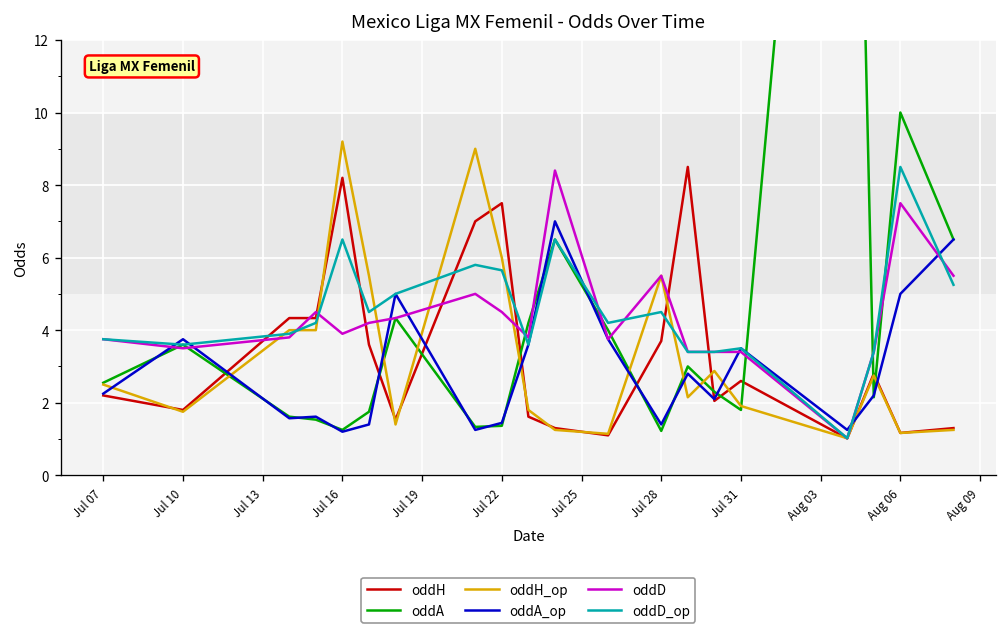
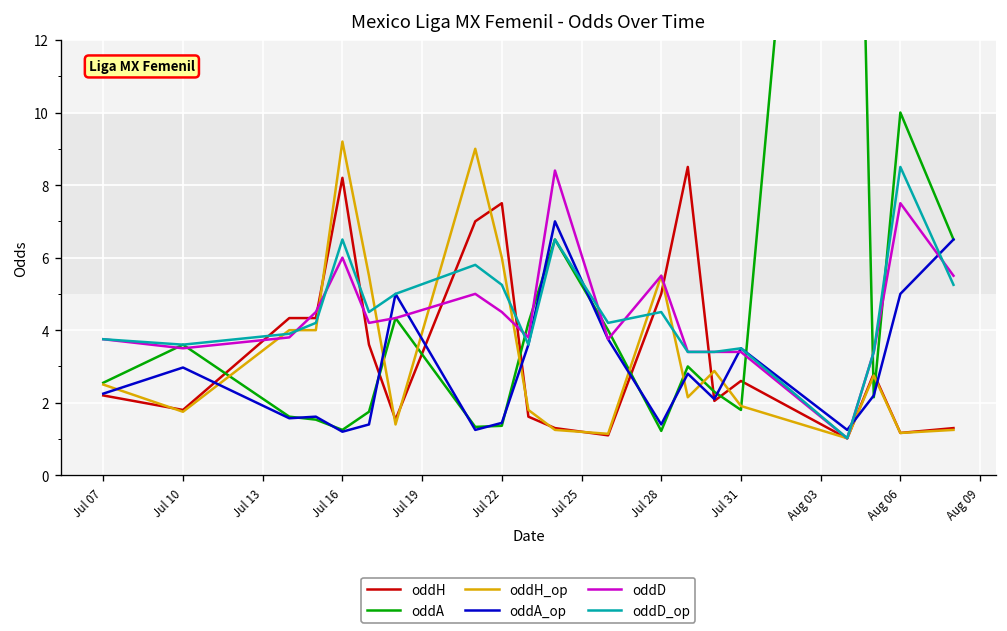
  {
    "oddH": {
      "Jul 16": 8.2,
      "Jul 22": 7.5,
-     "Jul 28": 3.7,
+     "Jul 28": 5.0,
      "Jul 31": 2.6
    },
    "oddA": {
      "Jul 28": 1.2,
      "Jul 31": 1.8,
      "Aug 06": 10.0
    },
    "oddH_op": {
      "Jul 16": 9.2,
      "Jul 22": 6.0,
      "Jul 31": 1.9
    },
    "oddA_op": {
-     "Jul 10": 3.8,
+     "Jul 10": 3.0,
      "Jul 28": 1.4,
      "Aug 06": 5.0
    },
    "oddD": {
      "Jul 10": 3.5,
-     "Jul 16": 3.9,
+     "Jul 16": 6.0,
      "Jul 22": 4.5,
      "Jul 31": 3.4,
      "Aug 06": 7.5
    },
    "oddD_op": {
      "Jul 16": 6.5,
-     "Jul 22": 5.7,
+     "Jul 22": 5.3,
      "Jul 28": 4.5,
      "Aug 06": 8.5
    }
  }
